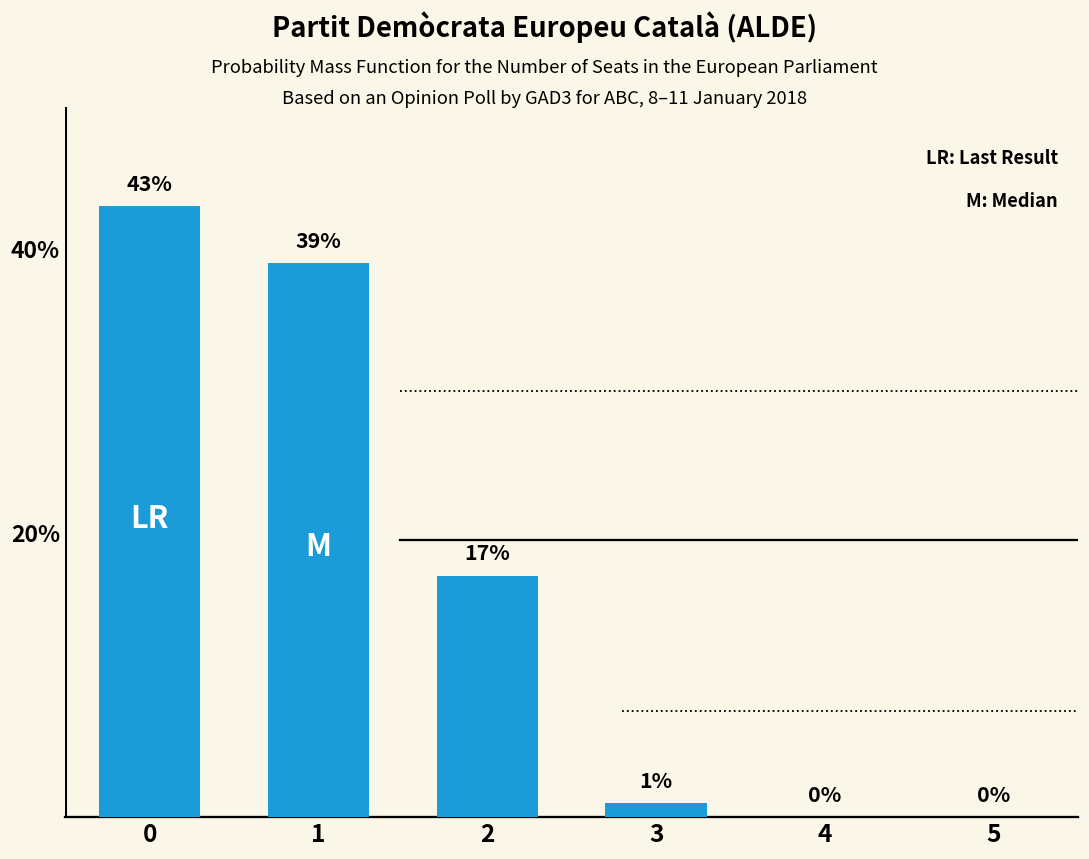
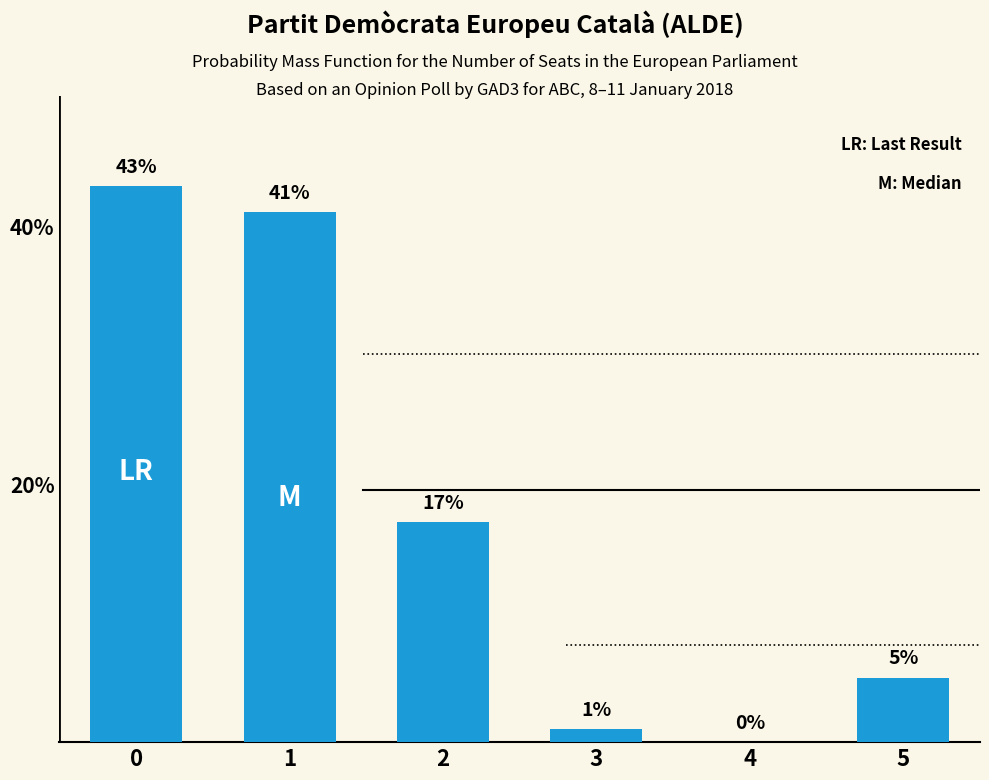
  {
    "0": "43%",
-   "1": "39%",
+   "1": "41%",
    "2": "17%",
    "3": "1%",
    "4": "0%",
-   "5": "0%"
+   "5": "5%"
  }
